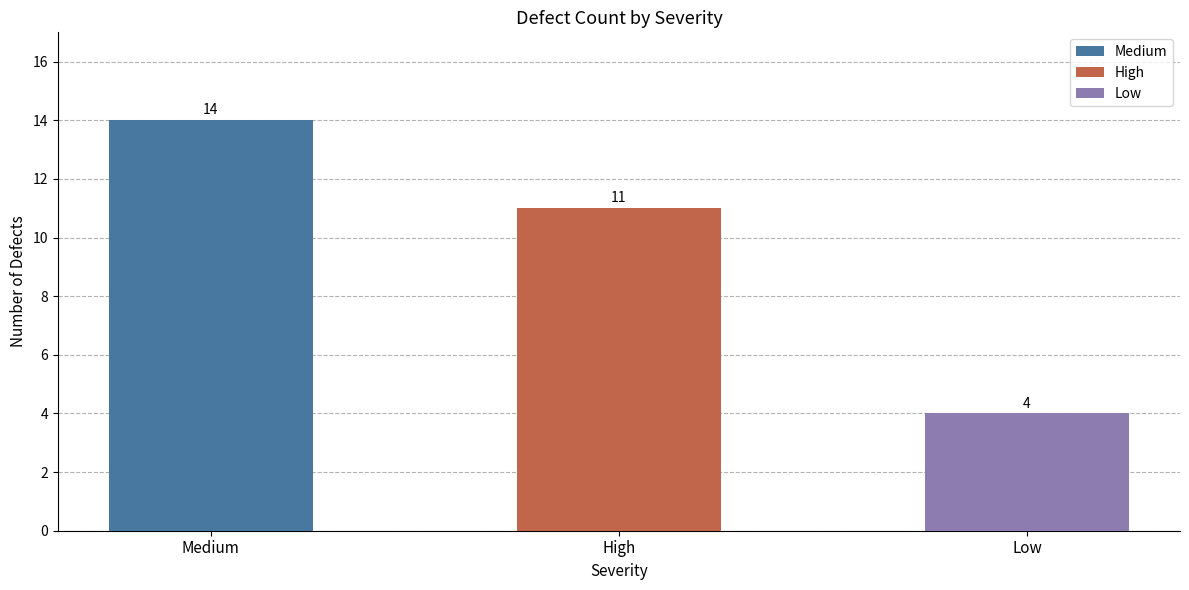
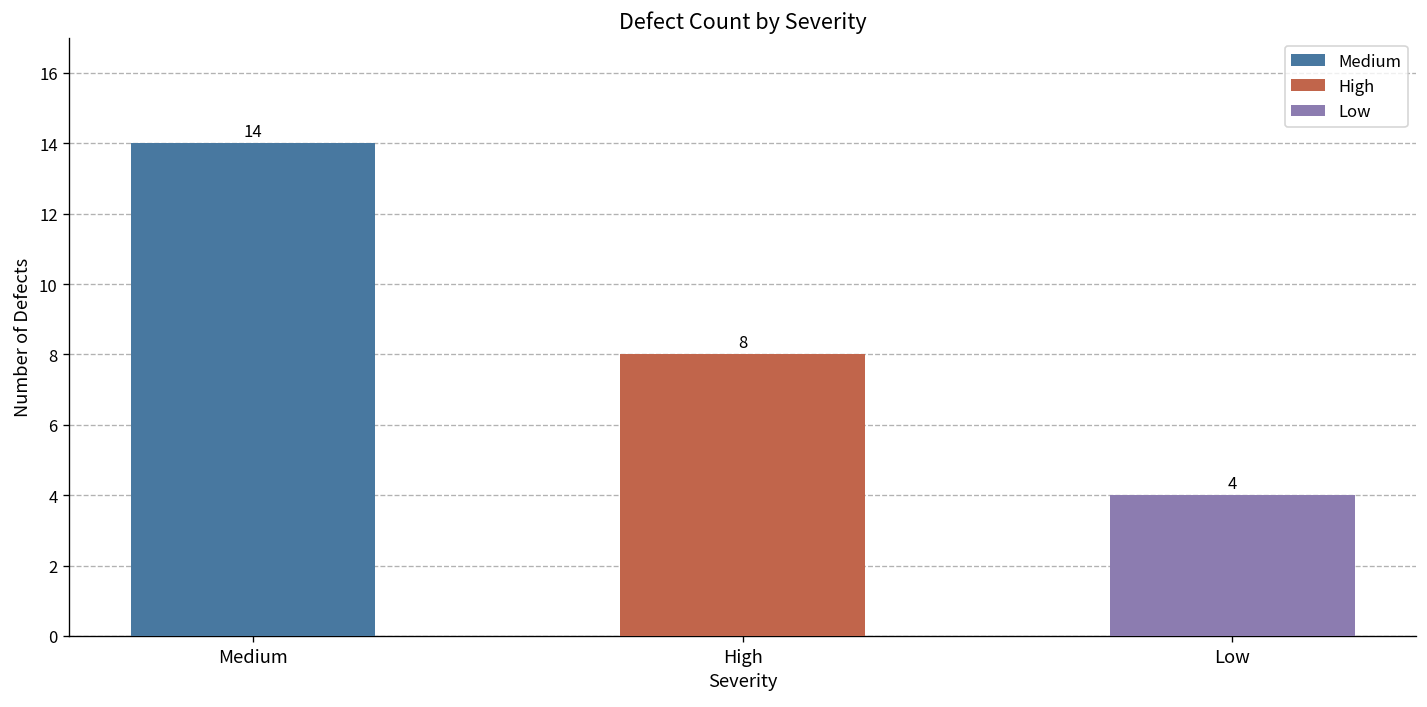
  {
    "Medium": 14,
-   "High": 11,
+   "High": 8,
    "Low": 4
  }
